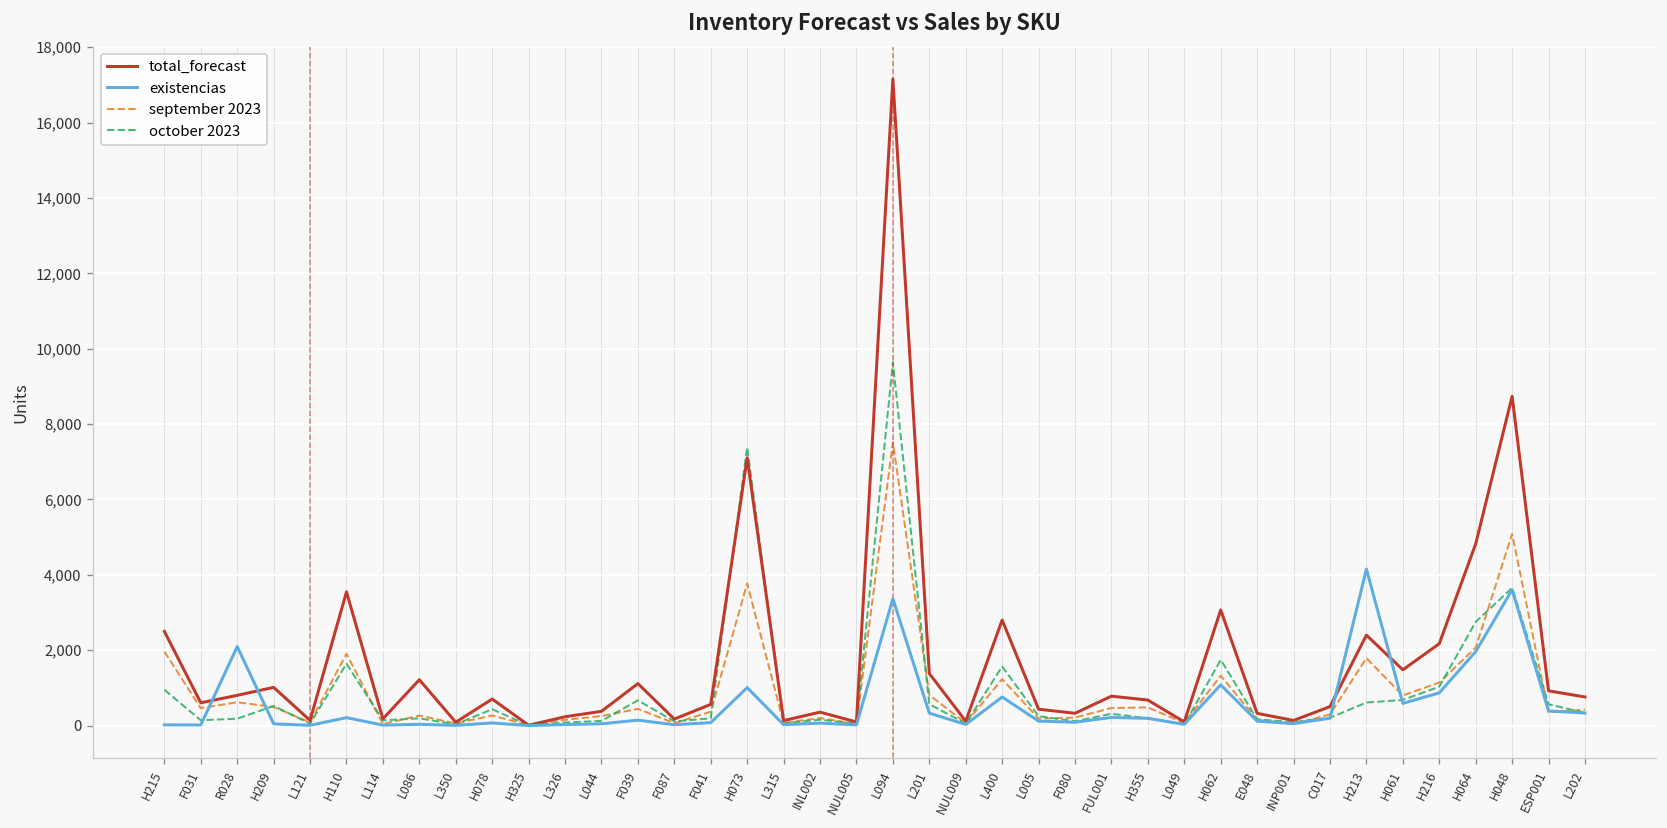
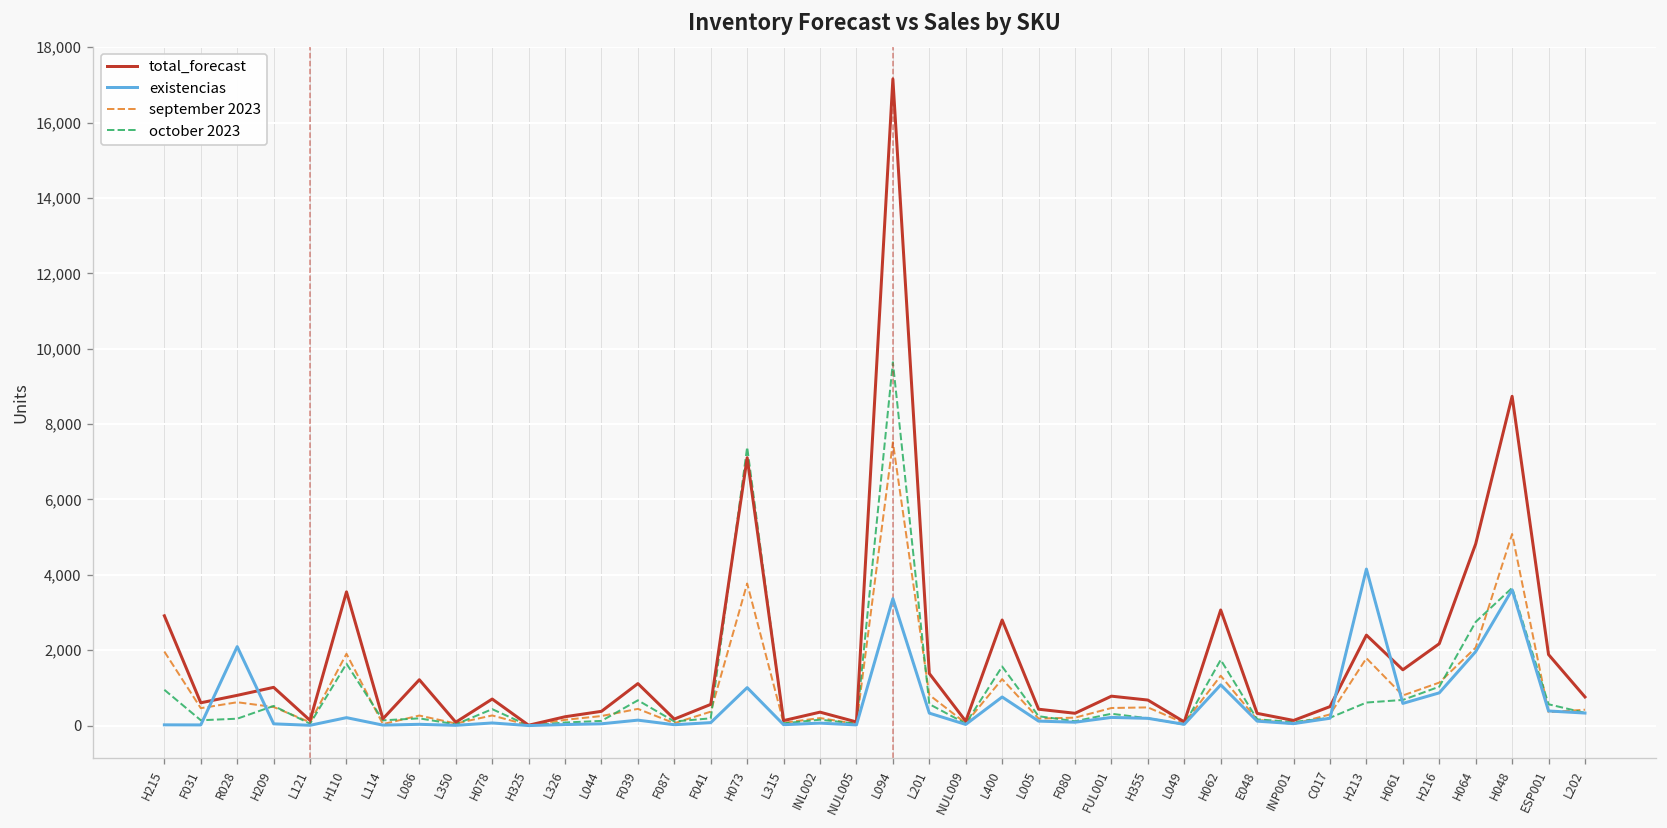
  {
    "total_forecast": {
-     "H215": "2,500",
+     "H215": "2,900",
      "F031": "600",
      "R028": "800",
      "H209": "1,000",
      "H110": "3,500",
      "L086": "1,200",
      "H078": "700",
      "L326": "200",
      "L044": "400",
      "F039": "1,100",
      "F041": "600",
      "H073": "7,100",
      "INL002": "400",
      "L094": "17,200",
      "L201": "1,400",
      "L400": "2,800",
      "L005": "400",
      "F080": "300",
      "FUL001": "800",
      "H355": "700",
      "H062": "3,100",
      "E048": "300",
      "C017": "500",
      "H213": "2,400",
      "H061": "1,500",
      "H216": "2,200",
      "H064": "4,800",
      "H048": "8,700",
-     "ESP001": "900",
+     "ESP001": "1,900",
      "L202": "800"
    },
    "existencias": {
      "H215": "0",
      "F031": "0",
      "R028": "2,100",
      "H209": "0",
      "H110": "200",
      "L086": "0",
      "H078": "100",
      "F039": "100",
      "F041": "100",
      "H073": "1,000",
      "INL002": "100",
      "L094": "3,400",
      "L201": "300",
      "L400": "800",
      "FUL001": "200",
      "H062": "1,100",
      "H213": "4,200",
      "H061": "600",
      "H216": "900",
      "H064": "2,000"
    },
    "september 2023": {
      "H215": "2,000",
      "F031": "500",
      "R028": "600",
      "H110": "1,900",
      "H078": "300",
      "L044": "300",
      "F039": "400",
      "F041": "400",
      "H073": "3,800",
      "L094": "7,500",
      "L201": "800",
      "L400": "1,200",
      "F080": "200",
      "FUL001": "500",
      "H355": "500",
      "H062": "1,300",
      "C017": "300",
      "H213": "1,800",
      "H061": "800",
      "H216": "1,100",
      "H064": "2,100",
      "H048": "5,100",
      "L202": "400"
    },
    "october 2023": {
      "H215": "1,000",
      "F031": "100",
      "R028": "200",
      "H110": "1,600",
      "H078": "400",
      "F039": "700",
      "F041": "200",
      "H073": "7,400",
      "L094": "9,600",
      "L201": "600",
      "L400": "1,600",
      "FUL001": "300",
      "H062": "1,700",
      "H213": "600",
      "H061": "700",
      "H216": "1,000",
      "H064": "2,800",
      "ESP001": "600"
    }
  }
